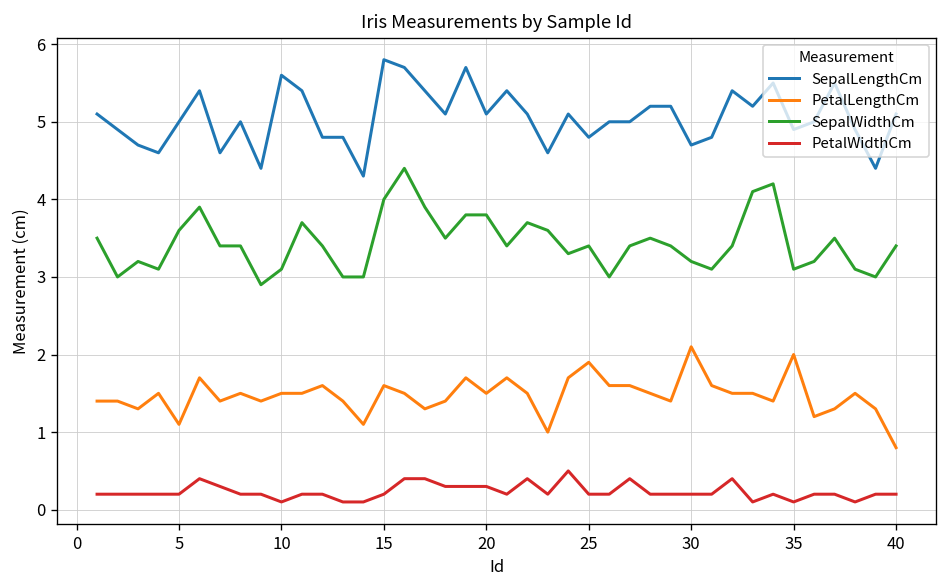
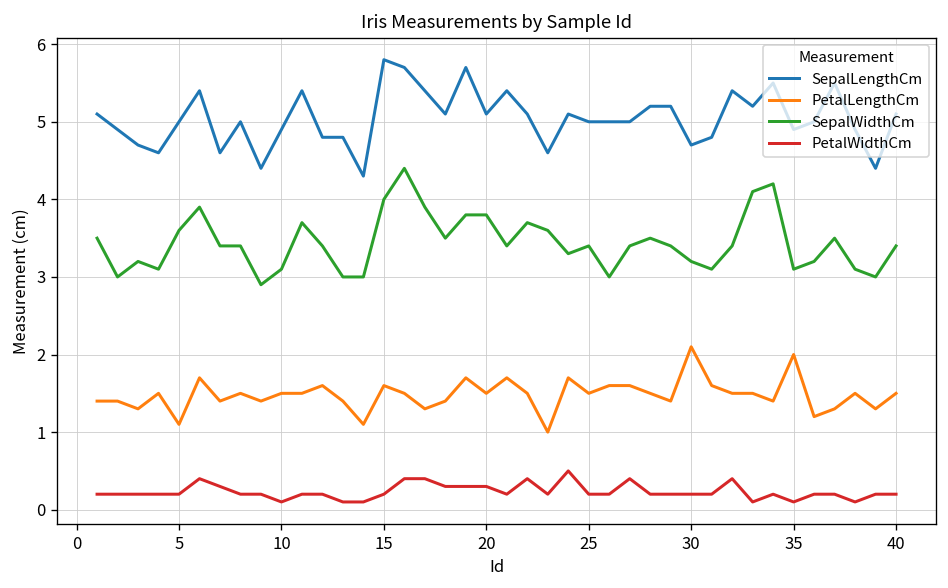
  {
    "SepalLengthCm": {
      "5": 5.0,
-     "10": 5.6,
+     "10": 4.9,
      "15": 5.8,
      "20": 5.1,
-     "25": 4.8,
+     "25": 5.0,
      "30": 4.7
    },
    "PetalLengthCm": {
      "5": 1.1,
      "10": 1.5,
      "15": 1.6,
      "20": 1.5,
-     "25": 1.9,
+     "25": 1.5,
      "30": 2.1,
      "35": 2.0,
-     "40": 0.8
+     "40": 1.5
    },
    "SepalWidthCm": {
      "5": 3.6,
      "10": 3.1,
      "15": 4.0,
      "20": 3.8,
      "25": 3.4,
      "30": 3.2,
      "35": 3.1,
      "40": 3.4
    },
    "PetalWidthCm": {
      "5": 0.2,
      "10": 0.1,
      "15": 0.2,
      "20": 0.3,
      "25": 0.2,
      "30": 0.2,
      "35": 0.1,
      "40": 0.2
    }
  }
